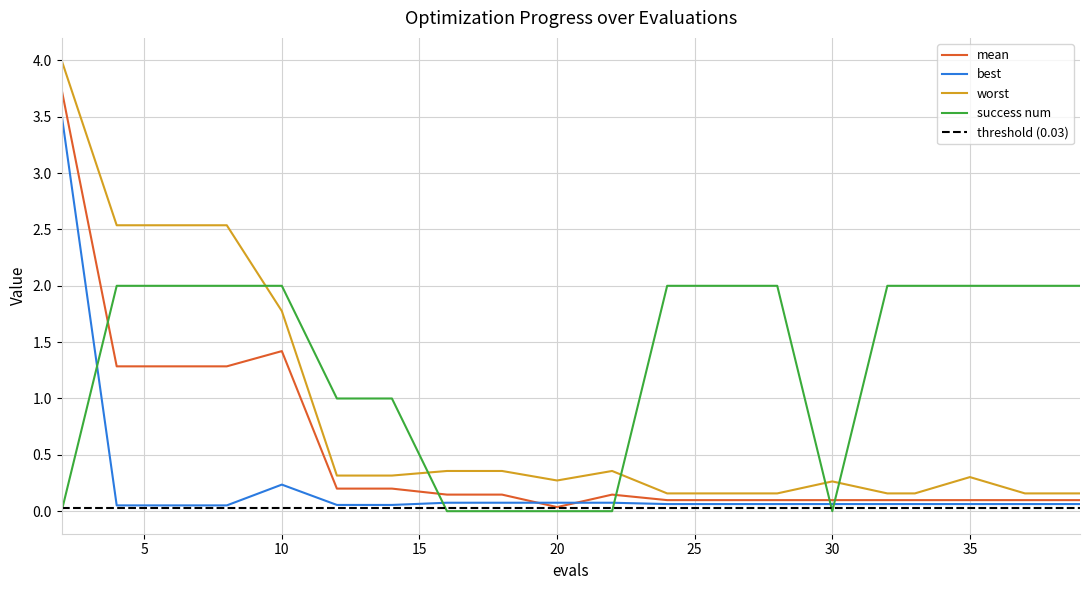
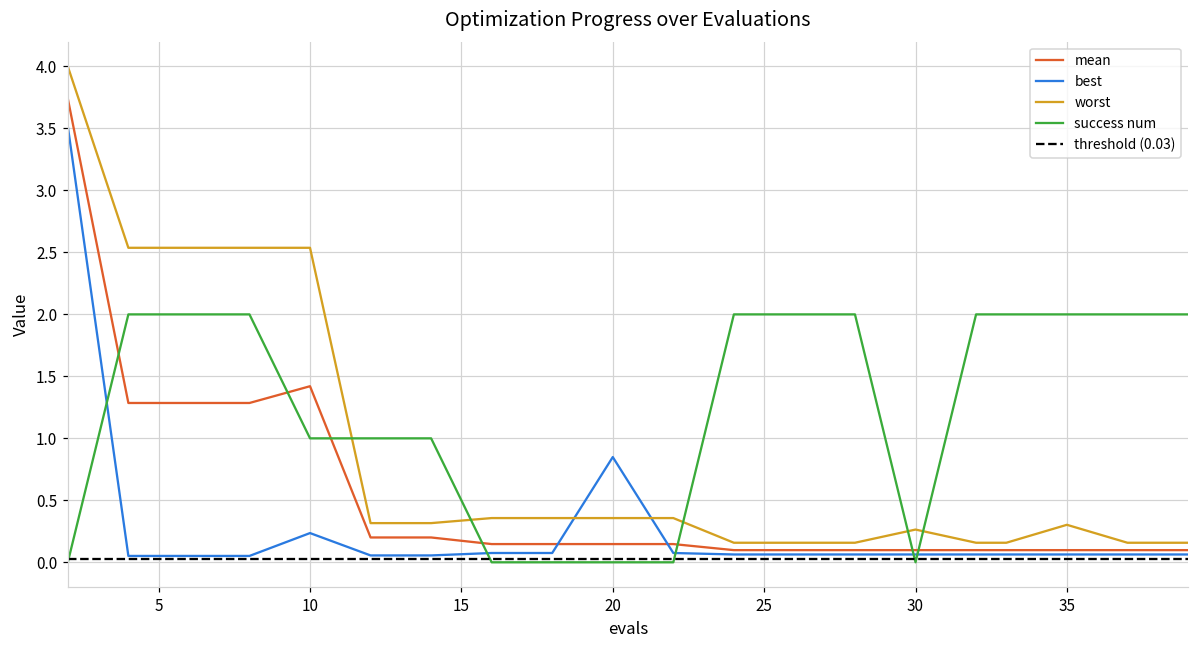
  {
    "mean": {
      "10": 1.42,
-     "20": 0.04,
+     "20": 0.15,
      "30": 0.10,
      "35": 0.10
    },
    "best": {
      "10": 0.24,
-     "20": 0.08,
+     "20": 0.85,
      "30": 0.06,
      "35": 0.06
    },
    "worst": {
-     "10": 1.78,
-     "20": 0.27,
+     "10": 2.54,
+     "20": 0.36,
      "30": 0.26,
      "35": 0.30
    },
    "success num": {
-     "10": 2,
+     "10": 1,
      "20": 0,
      "30": 0,
      "35": 2
    }
  }
